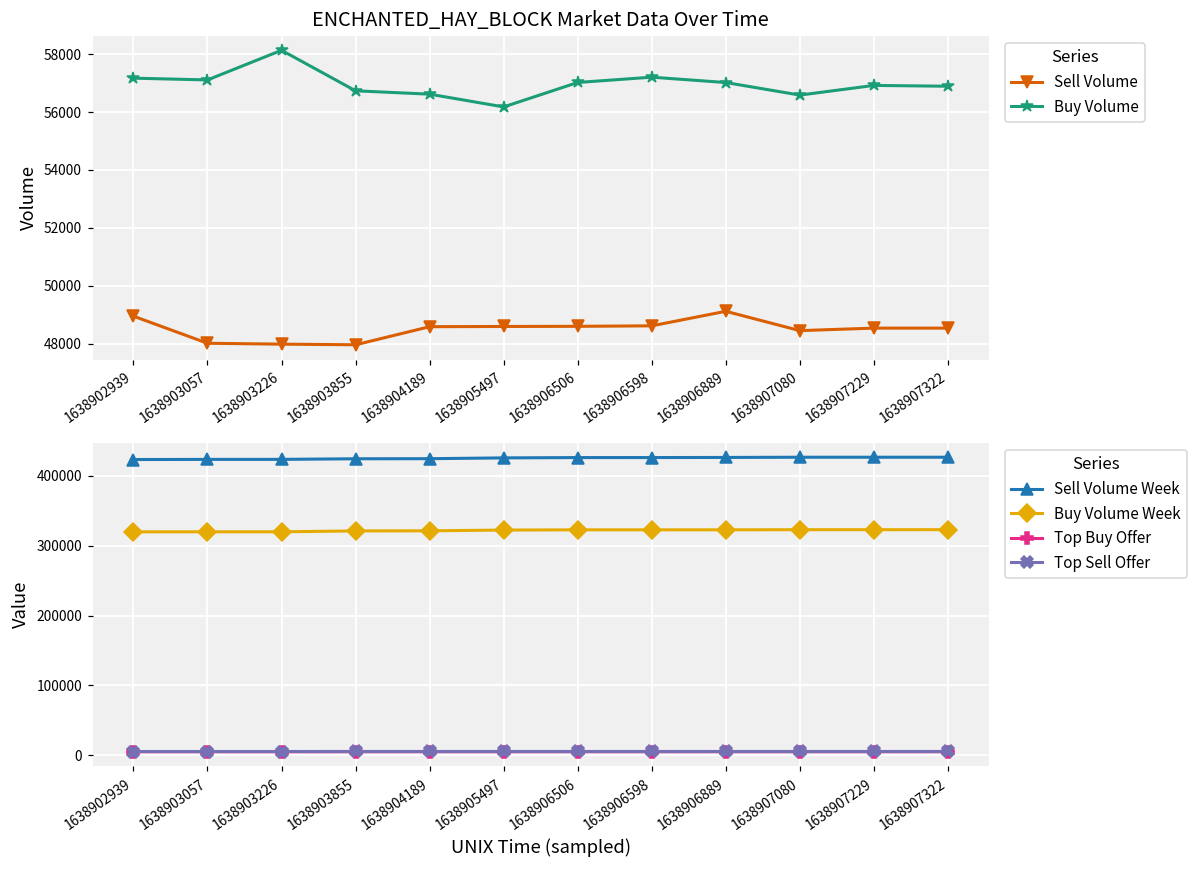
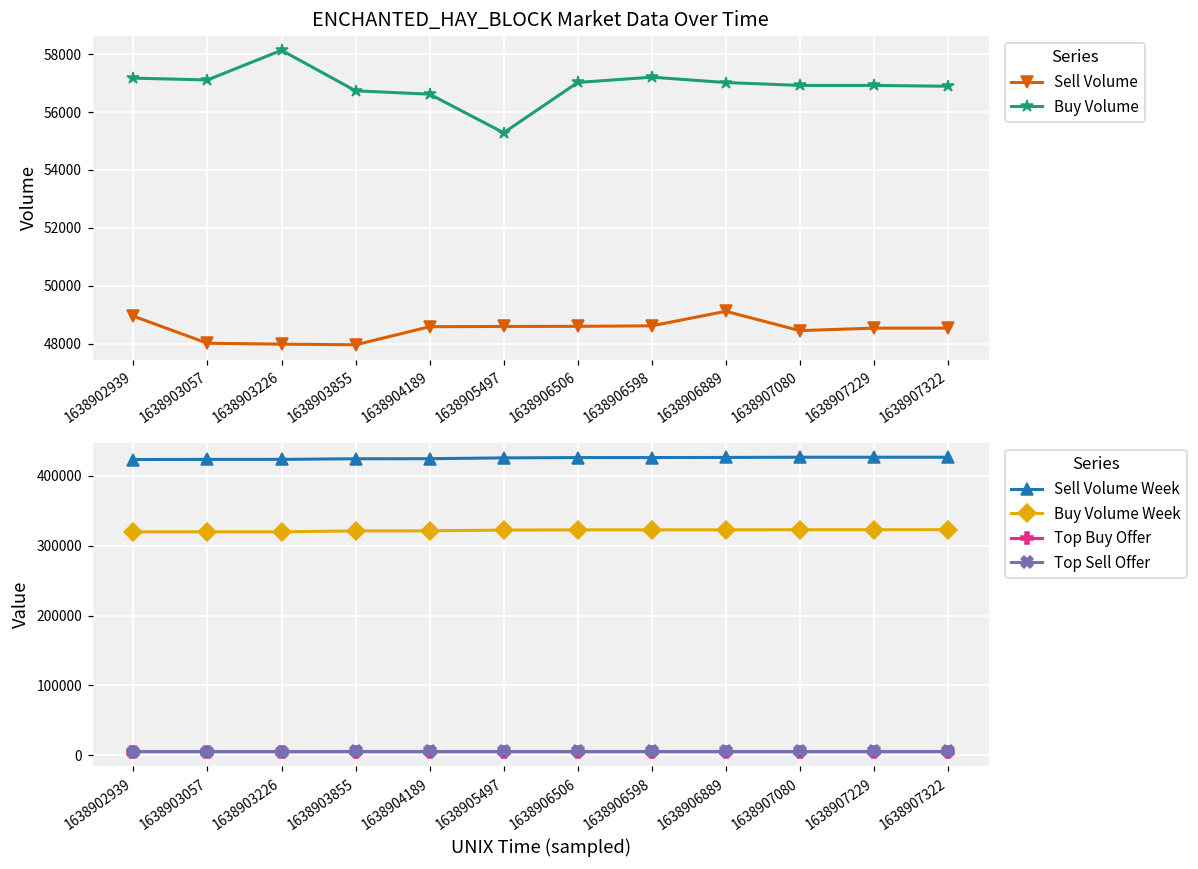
  {
    "ENCHANTED_HAY_BLOCK Market Data Over Time": {
      "Sell Volume": {
        "1638902939": 48900,
        "1638903057": 48000,
        "1638903226": 48000,
        "1638903855": 48000,
        "1638904189": 48600,
        "1638905497": 48600,
        "1638906506": 48600,
        "1638906598": 48600,
        "1638906889": 49100,
        "1638907080": 48400,
        "1638907229": 48500,
        "1638907322": 48500
      },
      "Buy Volume": {
        "1638902939": 57200,
        "1638903057": 57100,
        "1638903226": 58100,
        "1638903855": 56700,
        "1638904189": 56600,
-       "1638905497": 56200,
+       "1638905497": 55300,
        "1638906506": 57000,
        "1638906598": 57200,
        "1638906889": 57000,
-       "1638907080": 56600,
+       "1638907080": 56900,
        "1638907229": 56900,
        "1638907322": 56900
      }
    }
  }
